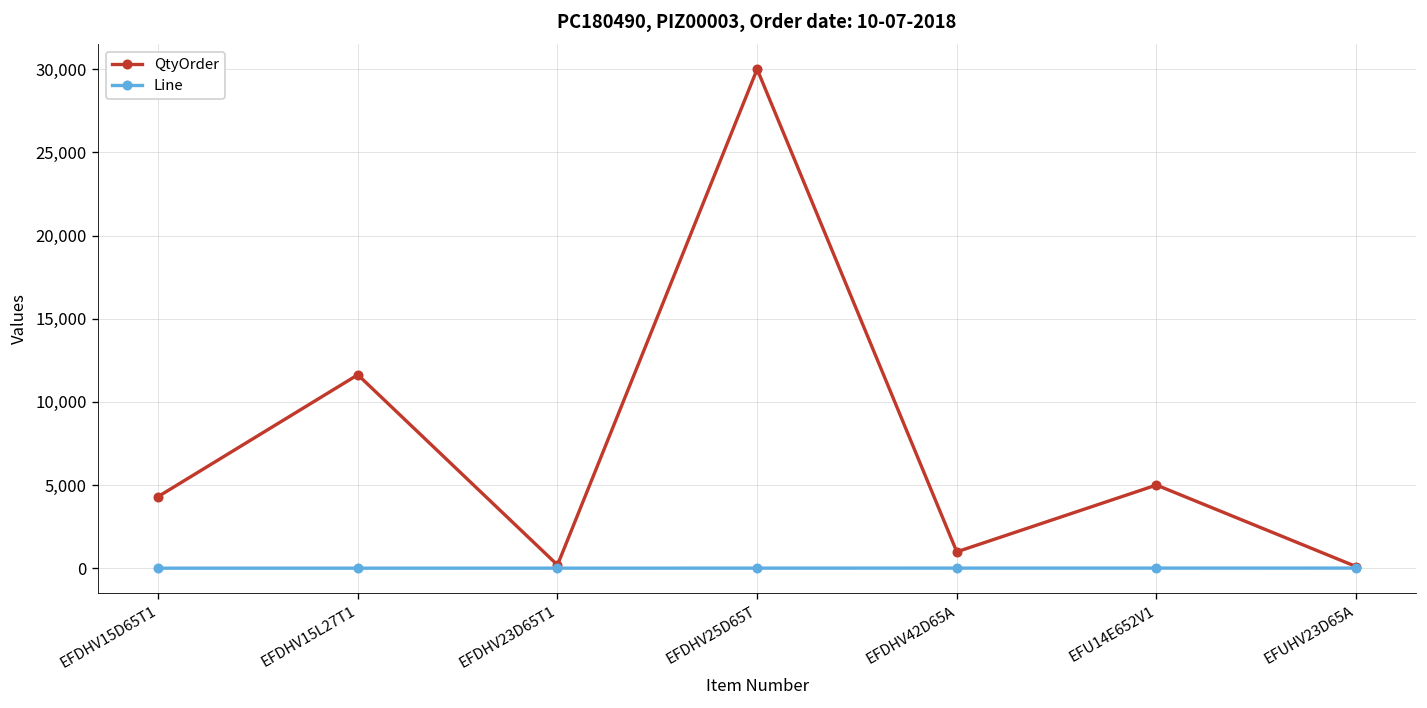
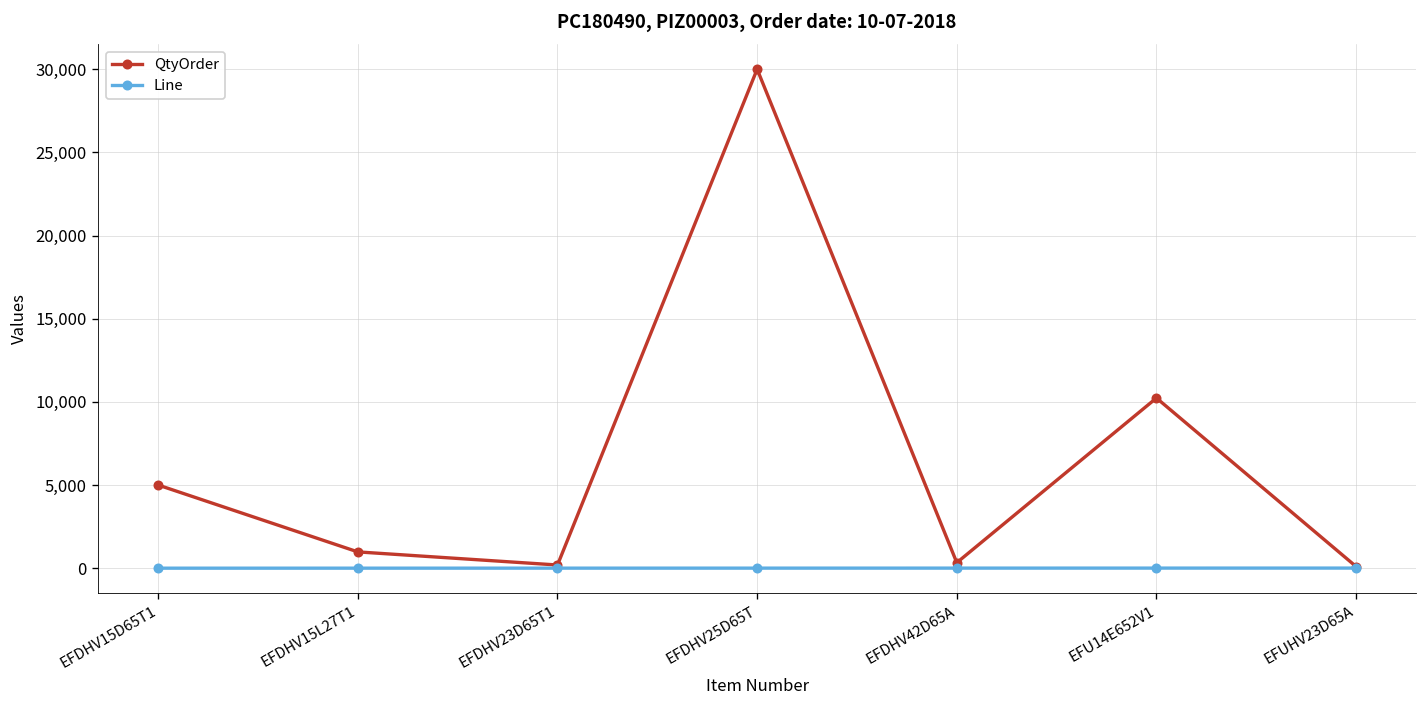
  {
    "QtyOrder": {
-     "EFDHV15D65T1": "4,300",
-     "EFDHV15L27T1": "11,600",
+     "EFDHV15D65T1": "5,000",
+     "EFDHV15L27T1": "1,000",
      "EFDHV23D65T1": "200",
      "EFDHV25D65T": "30,000",
-     "EFDHV42D65A": "1,000",
-     "EFU14E652V1": "5,000"
+     "EFDHV42D65A": "300",
+     "EFU14E652V1": "10,200"
    },
    "Line": {
      "EFDHV15D65T1": "0",
      "EFDHV15L27T1": "0",
      "EFDHV23D65T1": "0",
      "EFDHV25D65T": "0",
      "EFDHV42D65A": "0",
      "EFU14E652V1": "0"
    }
  }
